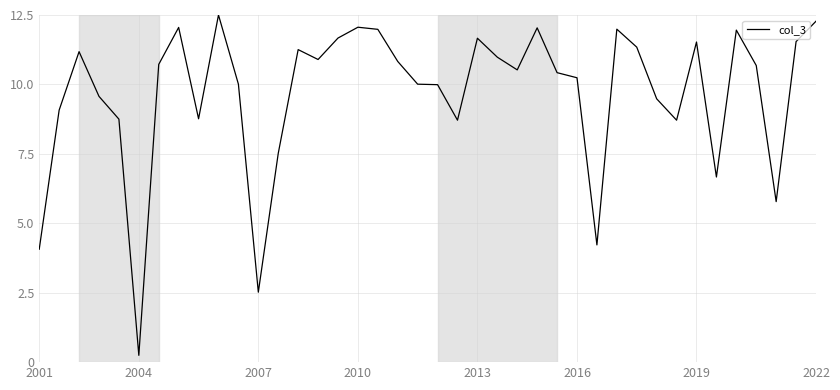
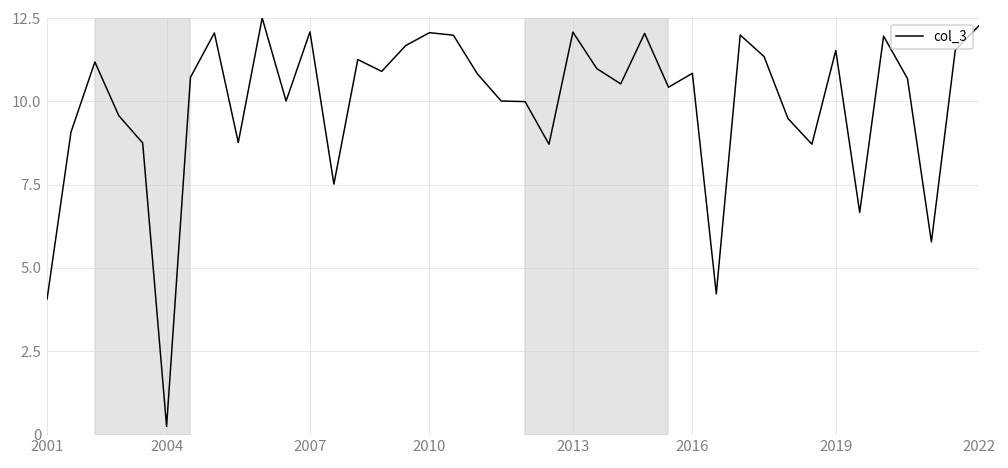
  {
    "2001": 4.1,
    "2004": 0.2,
-   "2007": 2.5,
+   "2007": 12.1,
    "2010": 12.1,
-   "2013": 11.7,
-   "2016": 10.2,
+   "2013": 12.1,
+   "2016": 10.8,
    "2019": 11.5,
    "2022": 12.3
  }
